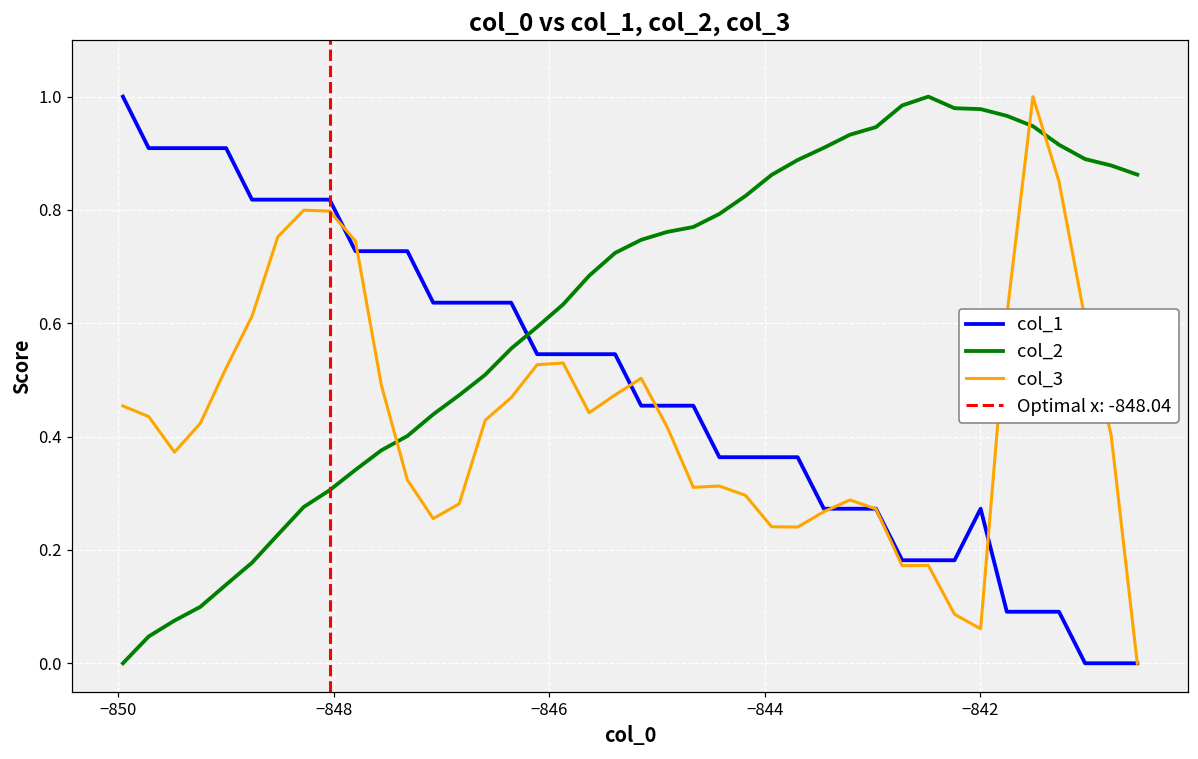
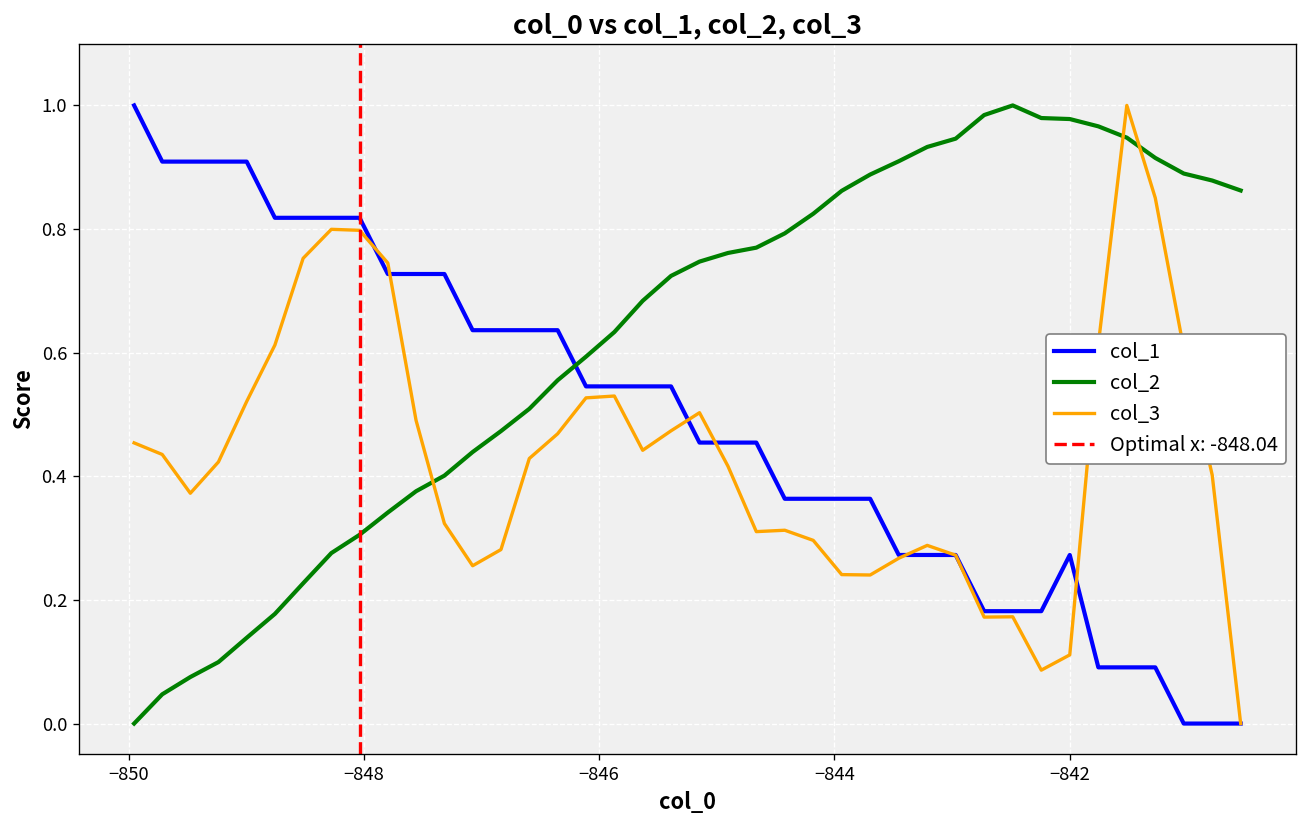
  {
    "col_1": {
      "−842": 0.27
    },
    "col_2": {
      "−842": 0.98
    },
    "col_3": {
-     "−842": 0.06
+     "−842": 0.11
    }
  }
